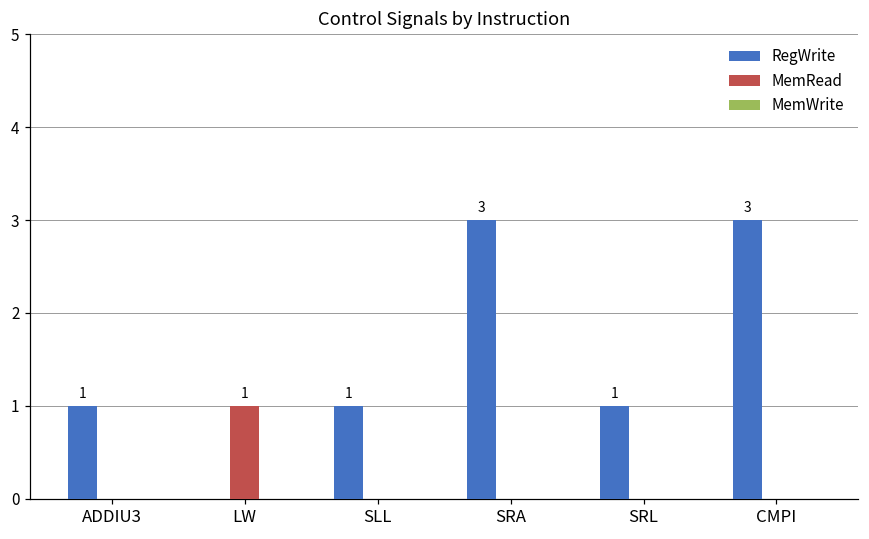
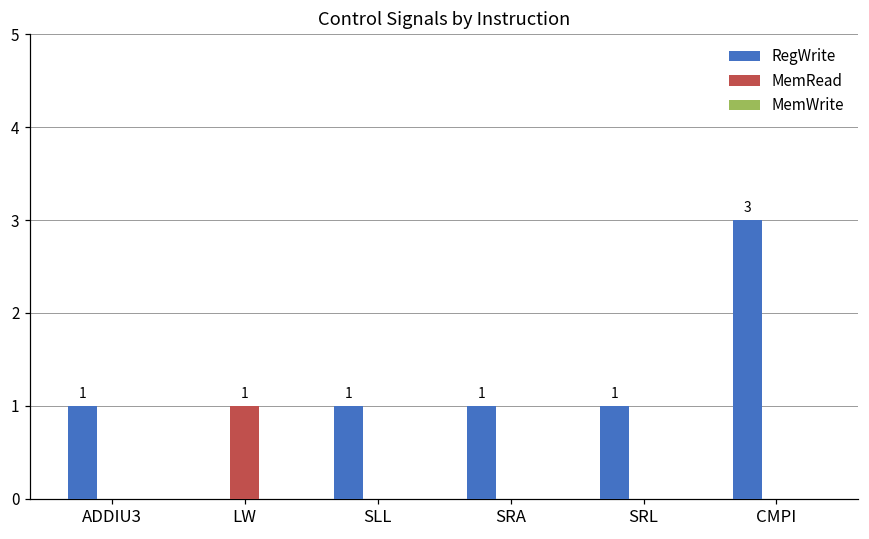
  {
    "RegWrite": {
      "ADDIU3": 1,
      "SLL": 1,
-     "SRA": 3,
+     "SRA": 1,
      "SRL": 1,
      "CMPI": 3
    },
    "MemRead": {
      "LW": 1
    },
    "MemWrite": {
      "ADDIU3": 0.0,
      "LW": 0.0,
      "SLL": 0.0,
      "SRA": 0.0,
      "SRL": 0.0,
      "CMPI": 0.0
    }
  }
